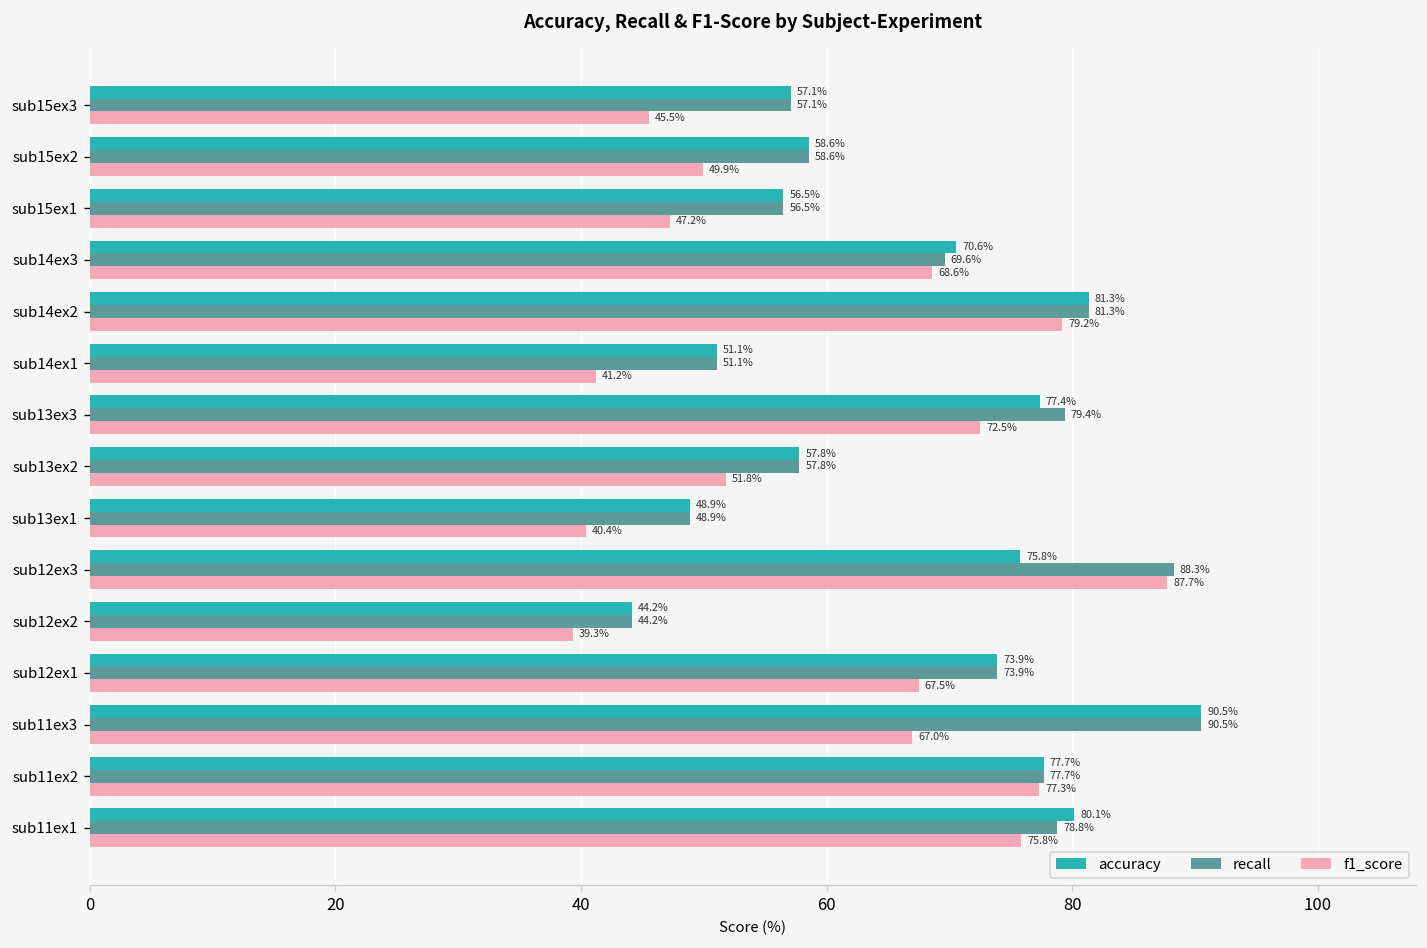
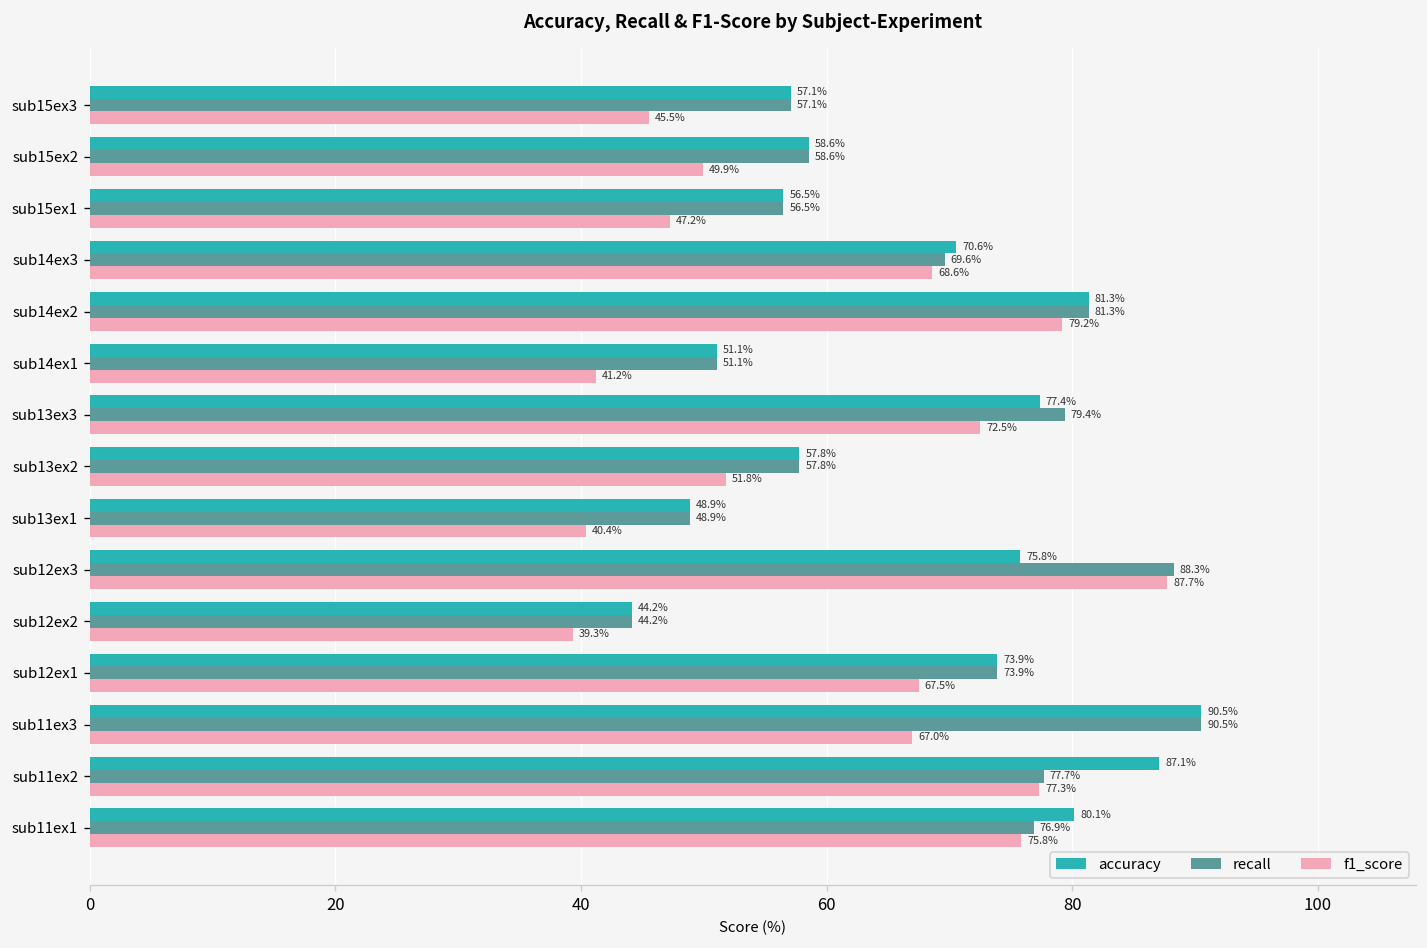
  {
    "accuracy": {
      "sub15ex3": "57.1%",
      "sub15ex2": "58.6%",
      "sub15ex1": "56.5%",
      "sub14ex3": "70.6%",
      "sub14ex2": "81.3%",
      "sub14ex1": "51.1%",
      "sub13ex3": "77.4%",
      "sub13ex2": "57.8%",
      "sub13ex1": "48.9%",
      "sub12ex3": "75.8%",
      "sub12ex2": "44.2%",
      "sub12ex1": "73.9%",
      "sub11ex3": "90.5%",
-     "sub11ex2": "77.7%",
+     "sub11ex2": "87.1%",
      "sub11ex1": "80.1%"
    },
    "recall": {
      "sub15ex3": "57.1%",
      "sub15ex2": "58.6%",
      "sub15ex1": "56.5%",
      "sub14ex3": "69.6%",
      "sub14ex2": "81.3%",
      "sub14ex1": "51.1%",
      "sub13ex3": "79.4%",
      "sub13ex2": "57.8%",
      "sub13ex1": "48.9%",
      "sub12ex3": "88.3%",
      "sub12ex2": "44.2%",
      "sub12ex1": "73.9%",
      "sub11ex3": "90.5%",
      "sub11ex2": "77.7%",
-     "sub11ex1": "78.8%"
+     "sub11ex1": "76.9%"
    },
    "f1_score": {
      "sub15ex3": "45.5%",
      "sub15ex2": "49.9%",
      "sub15ex1": "47.2%",
      "sub14ex3": "68.6%",
      "sub14ex2": "79.2%",
      "sub14ex1": "41.2%",
      "sub13ex3": "72.5%",
      "sub13ex2": "51.8%",
      "sub13ex1": "40.4%",
      "sub12ex3": "87.7%",
      "sub12ex2": "39.3%",
      "sub12ex1": "67.5%",
      "sub11ex3": "67.0%",
      "sub11ex2": "77.3%",
      "sub11ex1": "75.8%"
    }
  }
